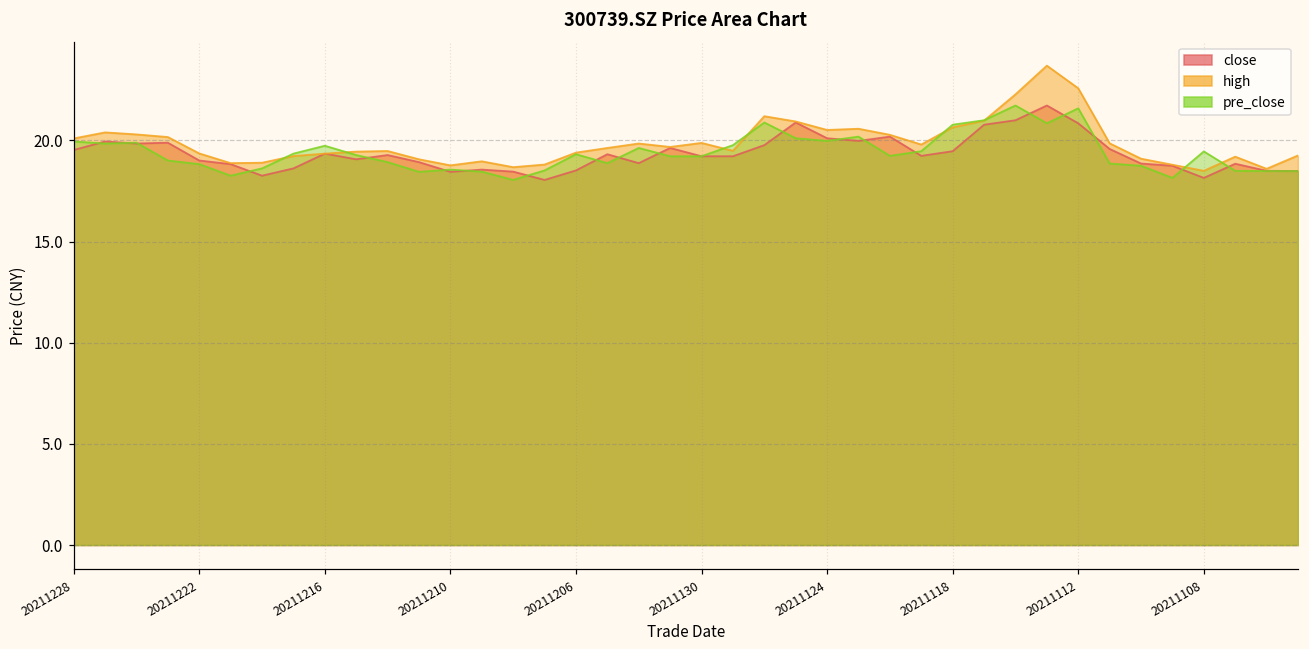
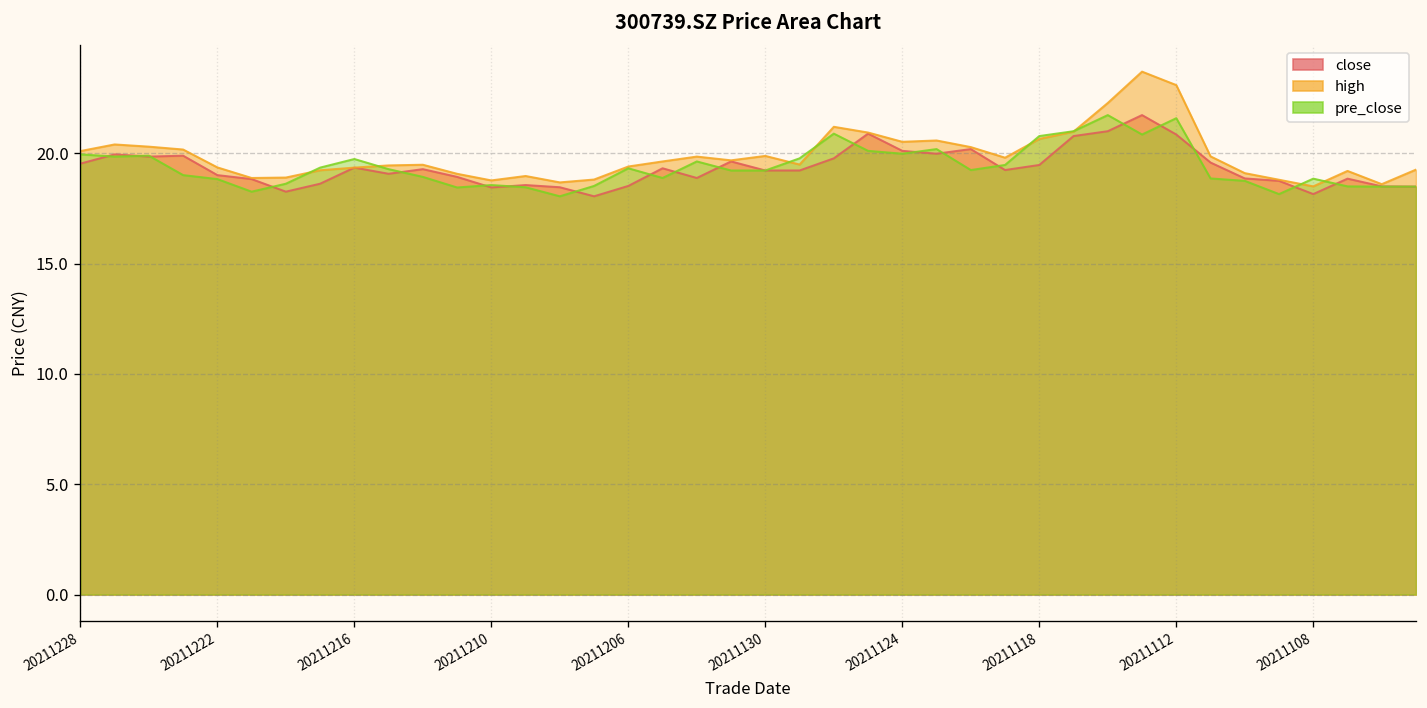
  {
    "close": {
      "20211228": 19.5,
      "20211222": 19.0,
      "20211206": 18.5,
      "20211118": 19.5,
      "20211112": 20.9,
      "20211108": 18.2
    },
    "high": {
      "20211228": 20.1,
      "20211222": 19.4,
      "20211210": 18.8,
      "20211130": 19.9,
      "20211124": 20.5,
-     "20211112": 22.6,
+     "20211112": 23.1,
      "20211108": 18.5
    },
    "pre_close": {
      "20211228": 20.0,
      "20211222": 18.8,
      "20211216": 19.7,
      "20211112": 21.6,
-     "20211108": 19.5
+     "20211108": 18.9
    }
  }
